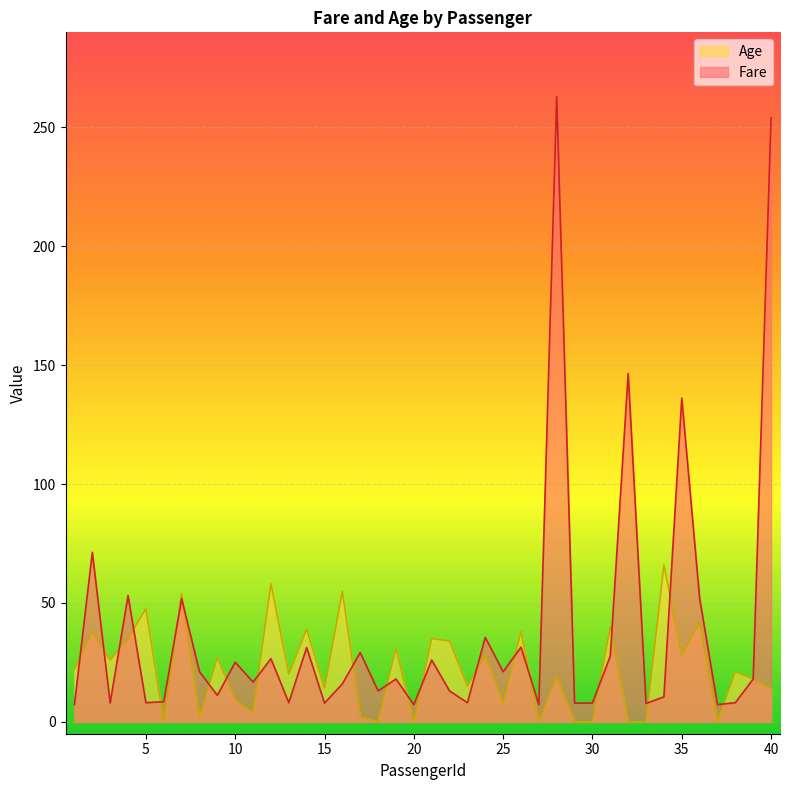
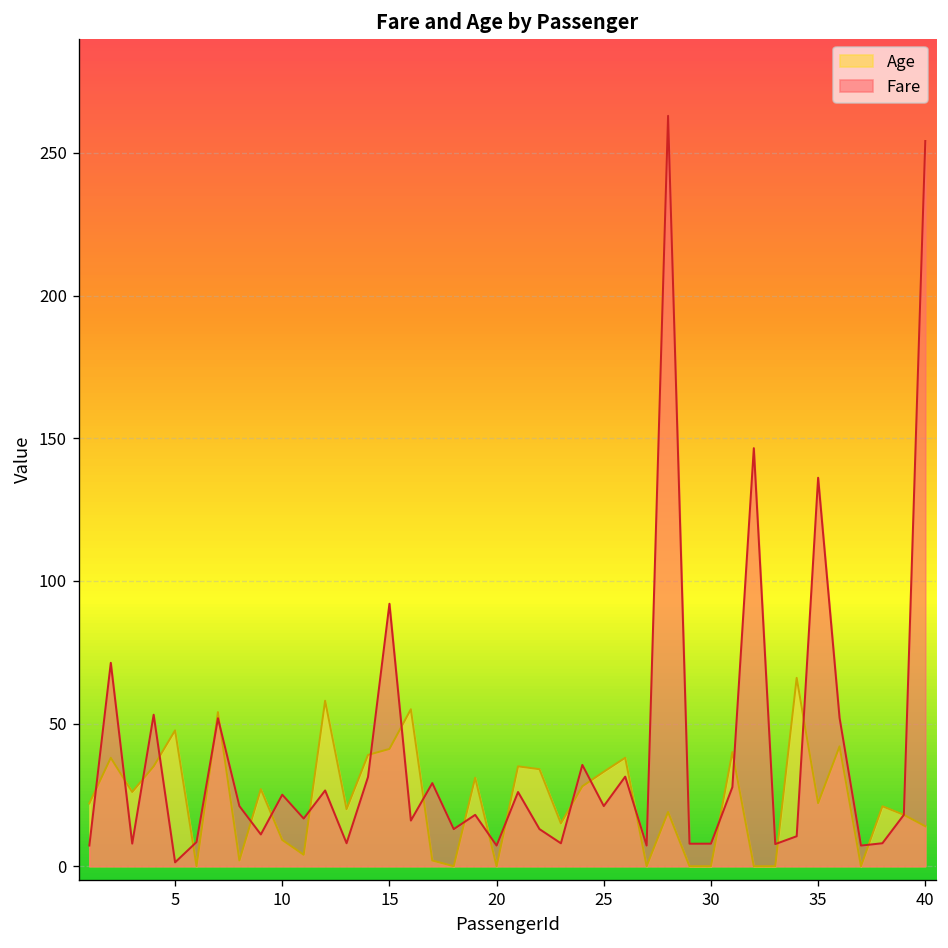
  {
    "Age": {
      "5": 48,
      "10": 9,
-     "15": 14,
+     "15": 41,
      "20": 0,
-     "25": 8,
+     "25": 33,
      "30": 0,
-     "35": 28,
+     "35": 22,
      "40": 14
    },
    "Fare": {
-     "5": 8,
+     "5": 1,
      "10": 25,
-     "15": 8,
+     "15": 92,
      "20": 7,
      "25": 21,
      "30": 8,
      "35": 136,
      "40": 254
    }
  }
